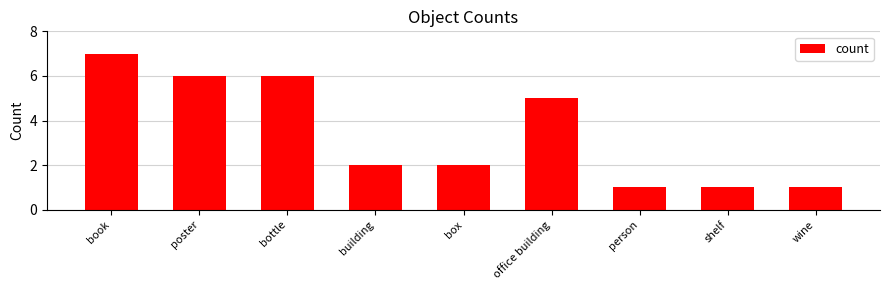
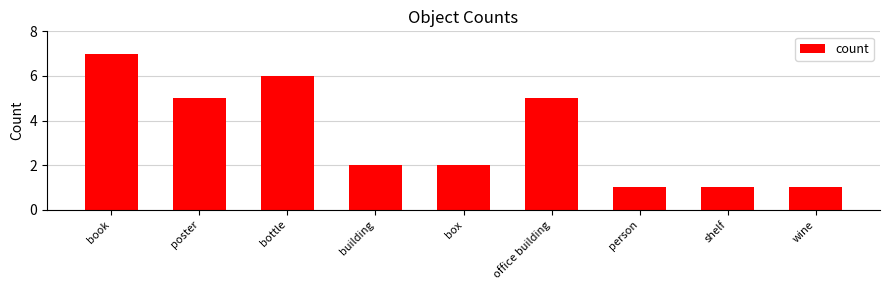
  {
    "book": 7,
-   "poster": 6,
+   "poster": 5,
    "bottle": 6,
    "building": 2,
    "box": 2,
    "office building": 5,
    "person": 1,
    "shelf": 1,
    "wine": 1
  }
